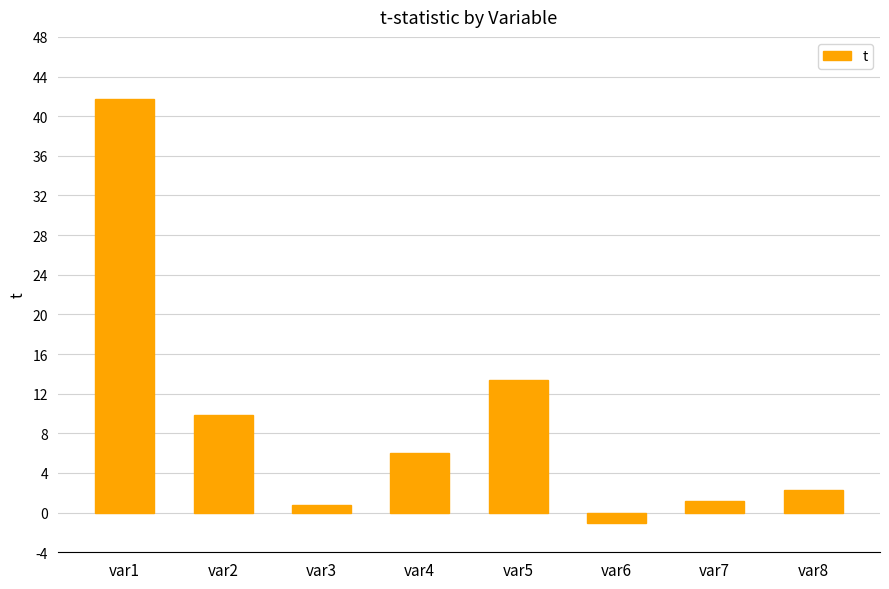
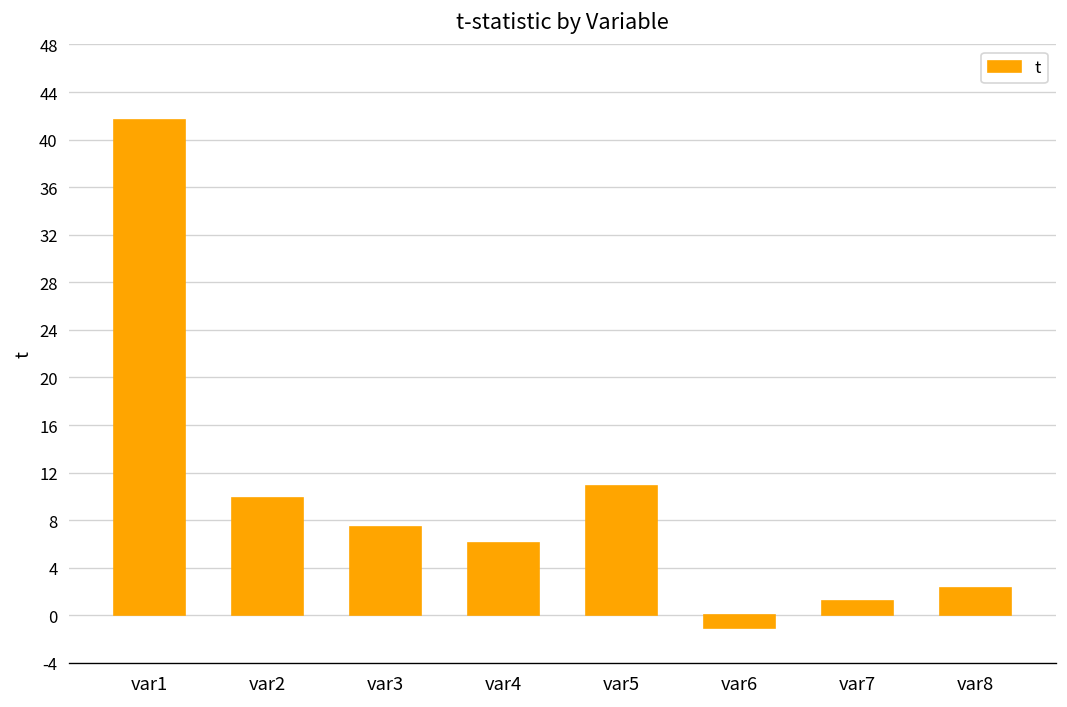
  {
    "var1": 42,
    "var2": 10,
-   "var3": 1,
+   "var3": 7,
    "var4": 6,
-   "var5": 13,
+   "var5": 11,
    "var6": -1,
    "var7": 1,
    "var8": 2
  }
